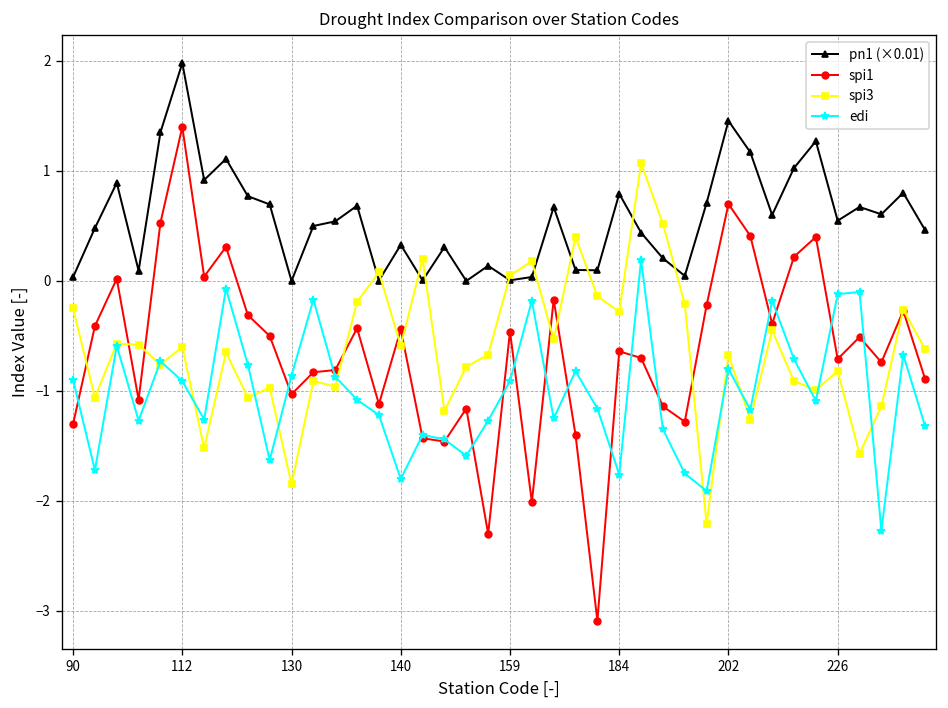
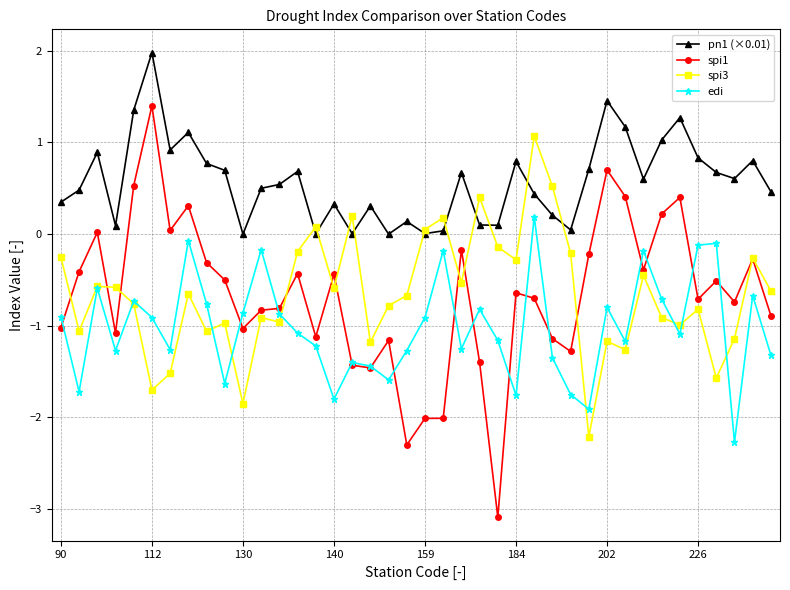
  {
    "pn1 (×0.01)": {
-     "90": 0.0,
+     "90": 0.3,
      "112": 2.0,
      "130": 0.0,
      "140": 0.3,
      "159": 0.0,
      "184": 0.8,
      "202": 1.5,
-     "226": 0.5
+     "226": 0.8
    },
    "spi1": {
-     "90": -1.3,
+     "90": -1.0,
      "112": 1.4,
      "130": -1.0,
      "140": -0.4,
-     "159": -0.5,
+     "159": -2.0,
      "184": -0.6,
      "202": 0.7,
      "226": -0.7
    },
    "spi3": {
      "90": -0.3,
-     "112": -0.6,
+     "112": -1.7,
      "130": -1.9,
      "140": -0.6,
      "159": 0.1,
      "184": -0.3,
-     "202": -0.7,
+     "202": -1.2,
      "226": -0.8
    },
    "edi": {
      "90": -0.9,
      "112": -0.9,
      "130": -0.9,
      "140": -1.8,
      "159": -0.9,
      "184": -1.8,
      "202": -0.8,
      "226": -0.1
    }
  }
